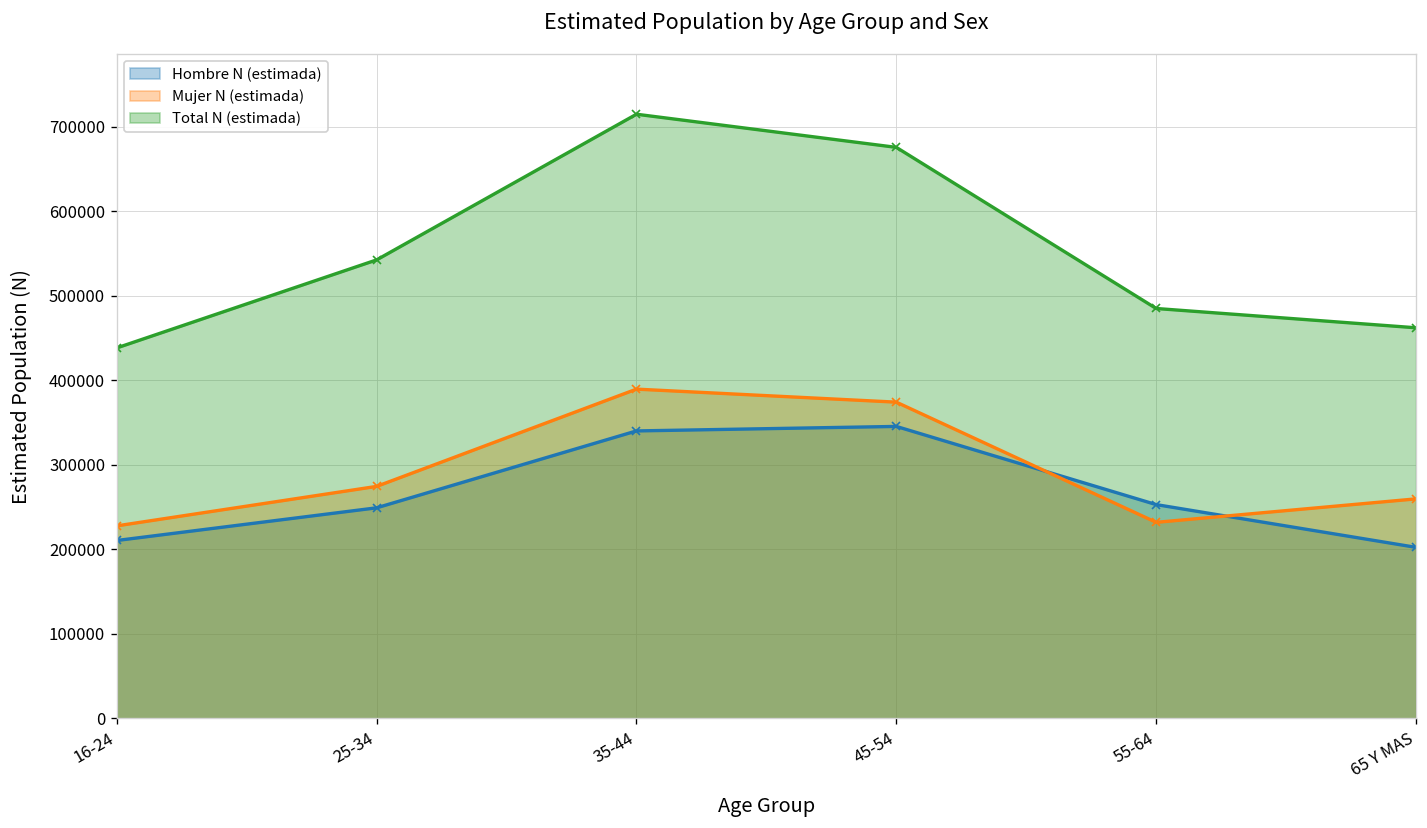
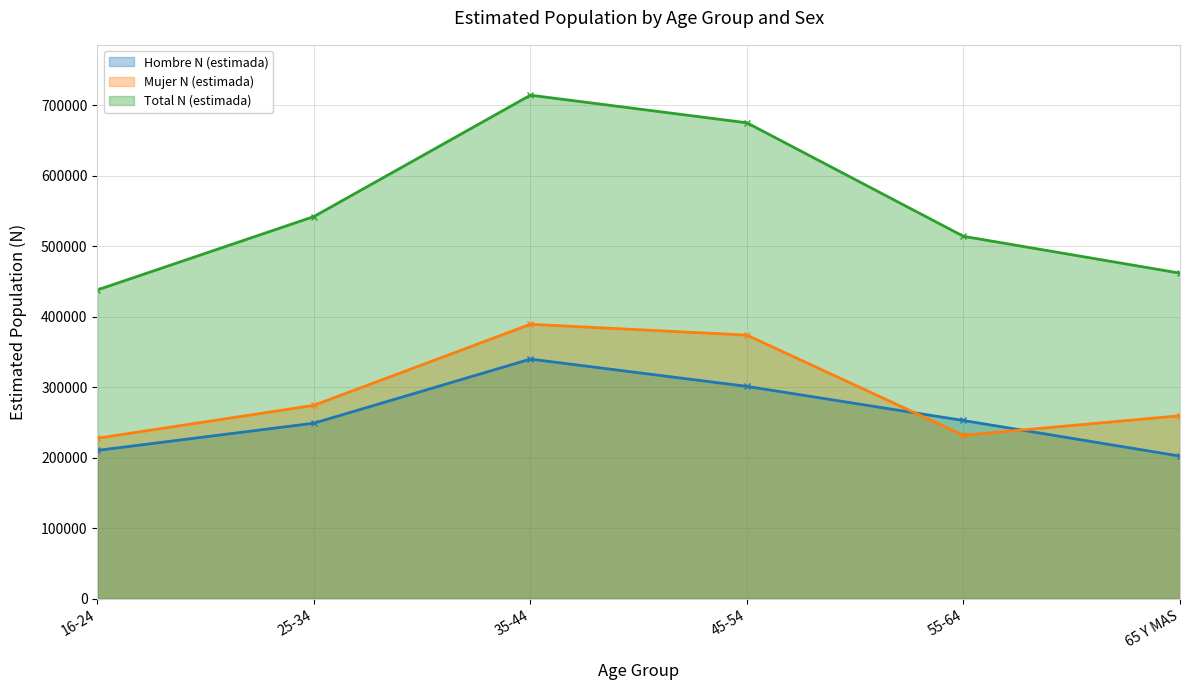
  {
    "Hombre N (estimada)": {
      "16-24": 210000,
      "25-34": 250000,
      "35-44": 340000,
-     "45-54": 350000,
+     "45-54": 300000,
      "55-64": 250000,
      "65 Y MAS": 200000
    },
    "Mujer N (estimada)": {
      "16-24": 230000,
      "25-34": 270000,
      "35-44": 390000,
      "45-54": 370000,
      "55-64": 230000,
      "65 Y MAS": 260000
    },
    "Total N (estimada)": {
      "16-24": 440000,
      "25-34": 540000,
      "35-44": 710000,
      "45-54": 680000,
-     "55-64": 480000,
+     "55-64": 510000,
      "65 Y MAS": 460000
    }
  }
